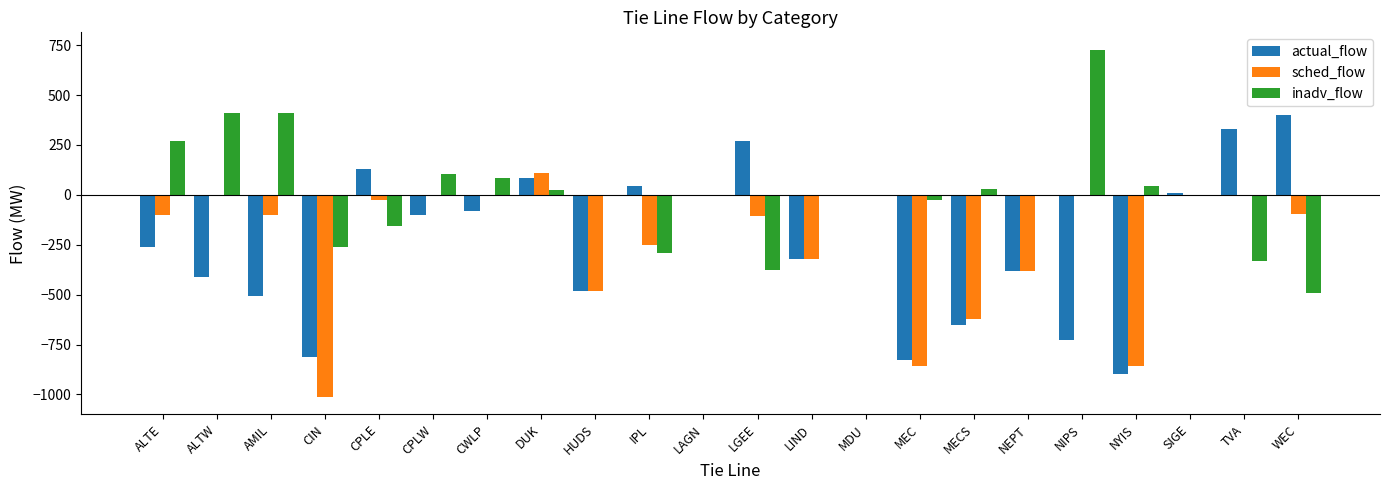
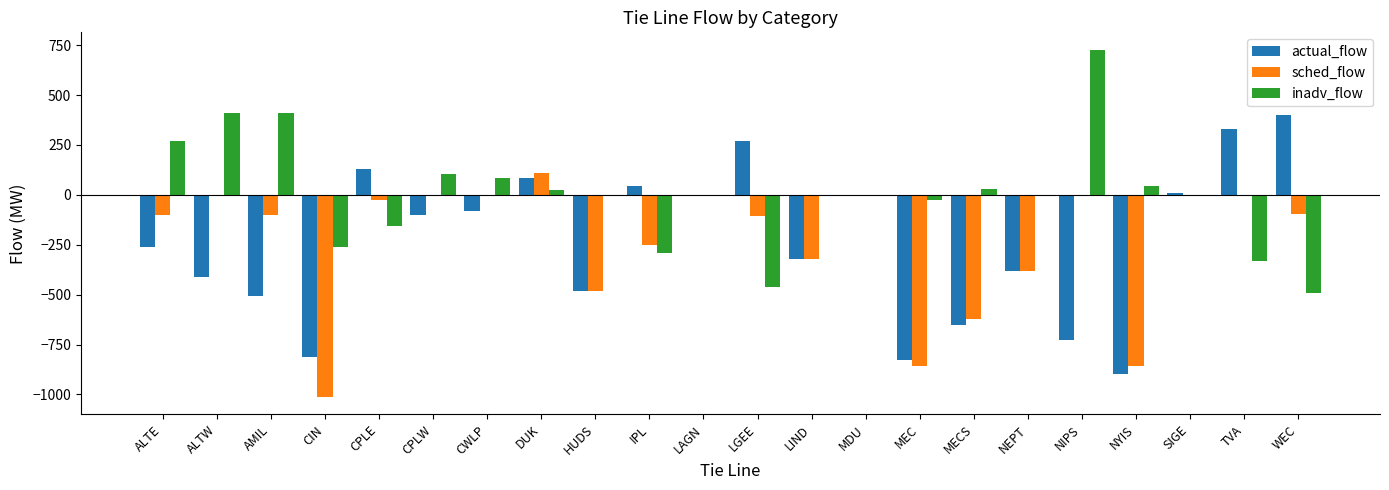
  {
    "actual_flow": {
      "ALTE": -260,
      "ALTW": -410,
      "AMIL": -510,
      "CIN": -810,
      "CPLE": 130,
      "CPLW": -100,
      "CWLP": -80,
      "DUK": 80,
      "HUDS": -480,
      "IPL": 40,
      "LAGN": 0,
      "LGEE": 270,
      "LIND": -320,
      "MDU": 0,
      "MEC": -830,
      "MECS": -650,
      "NEPT": -380,
      "NIPS": -730,
      "NYIS": -900,
      "TVA": 330,
      "WEC": 400
    },
    "sched_flow": {
      "ALTE": -100,
      "ALTW": 0,
      "AMIL": -100,
      "CIN": -1010,
      "CPLE": -30,
      "CPLW": 0,
      "CWLP": 0,
      "DUK": 110,
      "HUDS": -480,
      "IPL": -250,
      "LAGN": 0,
      "LGEE": -110,
      "LIND": -320,
      "MDU": 0,
      "MEC": -860,
      "MECS": -620,
      "NEPT": -380,
      "NIPS": 0,
      "NYIS": -860,
      "SIGE": 0,
      "TVA": 0,
      "WEC": -90
    },
    "inadv_flow": {
      "ALTE": 270,
      "ALTW": 410,
      "AMIL": 410,
      "CIN": -260,
      "CPLE": -150,
      "CPLW": 100,
      "CWLP": 80,
      "DUK": 20,
      "HUDS": 0,
      "IPL": -290,
      "LAGN": 0,
-     "LGEE": -380,
+     "LGEE": -460,
      "LIND": 0,
      "MDU": 0,
      "MEC": -30,
      "MECS": 30,
      "NEPT": 0,
      "NIPS": 730,
      "NYIS": 40,
      "TVA": -330,
      "WEC": -490
    }
  }
